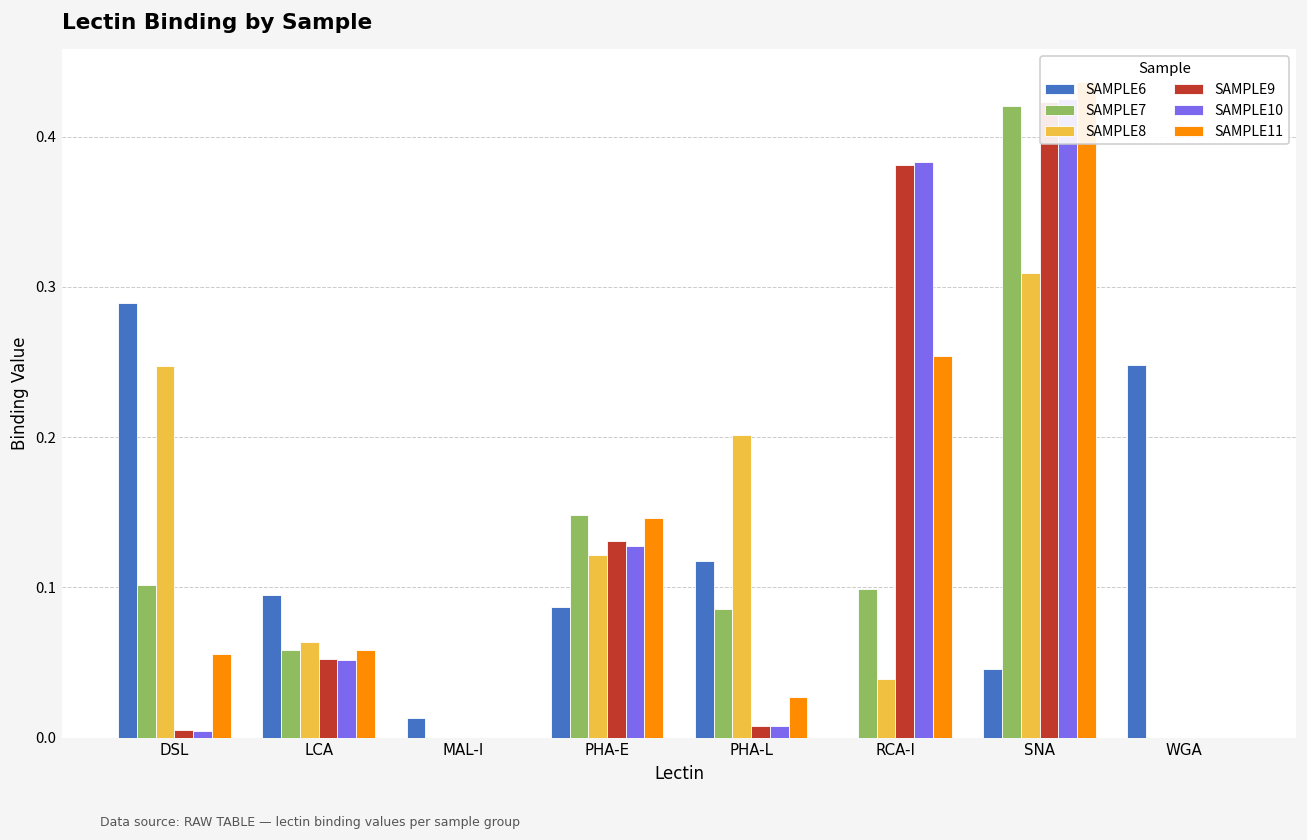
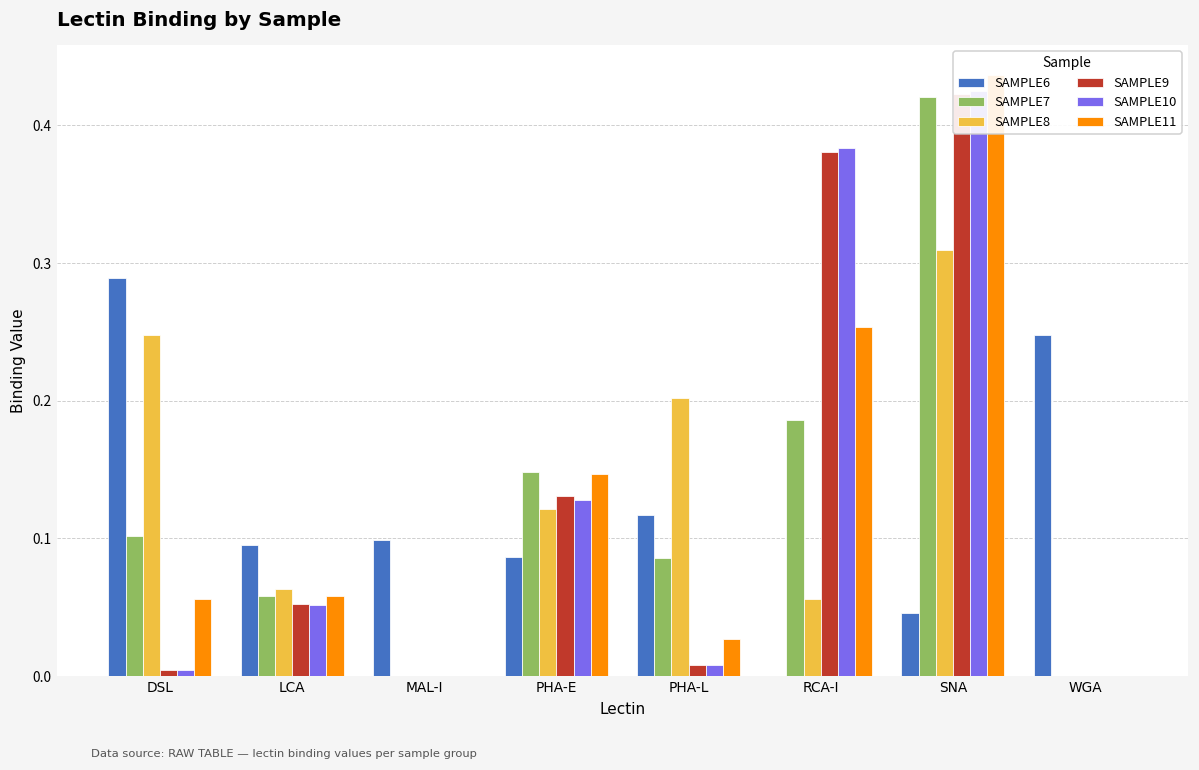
  {
    "SAMPLE6": {
      "DSL": 0.289,
      "LCA": 0.095,
-     "MAL-I": 0.013,
+     "MAL-I": 0.099,
      "PHA-E": 0.087,
      "PHA-L": 0.117,
      "RCA-I": 0.000,
      "SNA": 0.045,
      "WGA": 0.248
    },
    "SAMPLE7": {
      "DSL": 0.101,
      "LCA": 0.058,
      "MAL-I": 0.000,
      "PHA-E": 0.148,
      "PHA-L": 0.086,
-     "RCA-I": 0.099,
+     "RCA-I": 0.186,
      "SNA": 0.421,
      "WGA": 0.000
    },
    "SAMPLE8": {
      "DSL": 0.248,
      "LCA": 0.063,
      "MAL-I": 0.000,
      "PHA-E": 0.122,
      "PHA-L": 0.202,
-     "RCA-I": 0.039,
+     "RCA-I": 0.056,
      "SNA": 0.310,
      "WGA": 0.000
    },
    "SAMPLE9": {
      "DSL": 0.005,
      "LCA": 0.052,
      "MAL-I": 0.000,
      "PHA-E": 0.131,
      "PHA-L": 0.008,
      "RCA-I": 0.381,
      "WGA": 0.000
    },
    "SAMPLE10": {
      "DSL": 0.005,
      "LCA": 0.051,
      "MAL-I": 0.000,
      "PHA-E": 0.128,
      "PHA-L": 0.008,
      "RCA-I": 0.384,
      "WGA": 0.000
    },
    "SAMPLE11": {
      "DSL": 0.056,
      "LCA": 0.058,
      "MAL-I": 0.000,
      "PHA-E": 0.146,
      "PHA-L": 0.027,
      "RCA-I": 0.254,
      "WGA": 0.000
    }
  }
